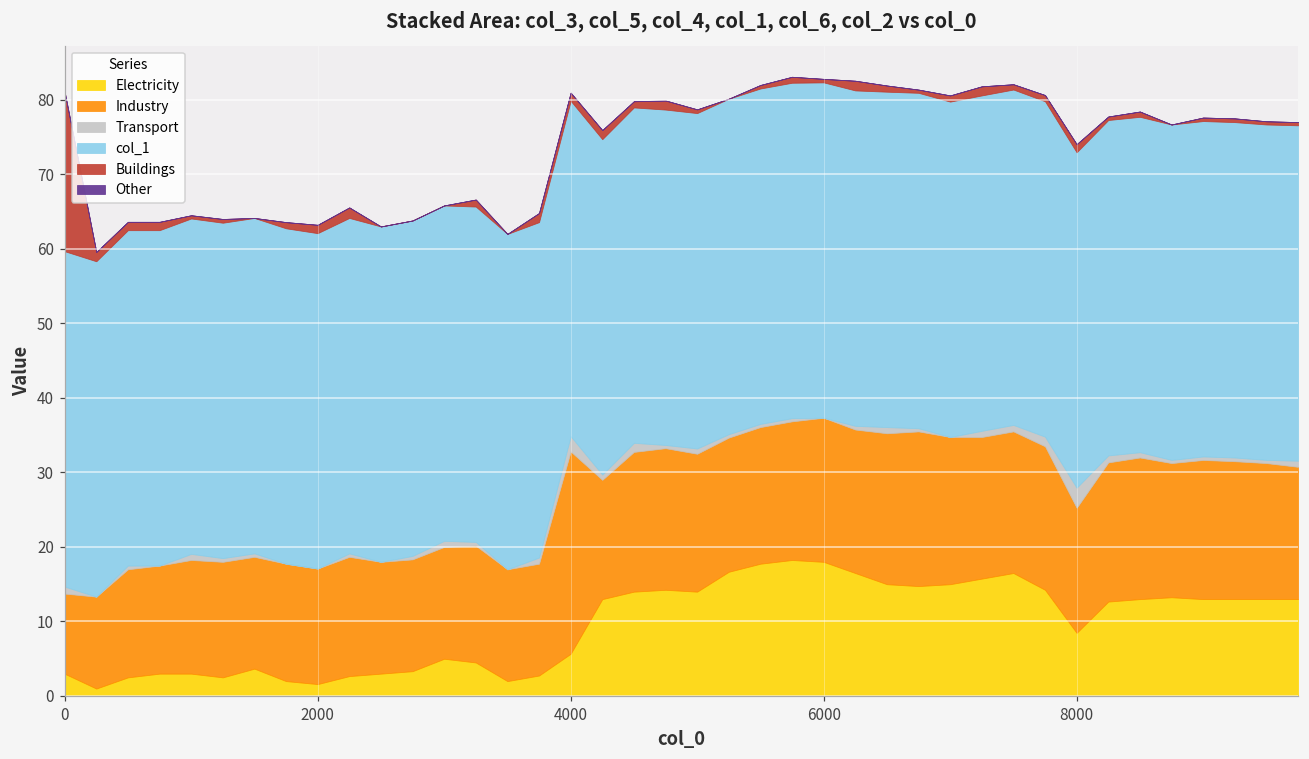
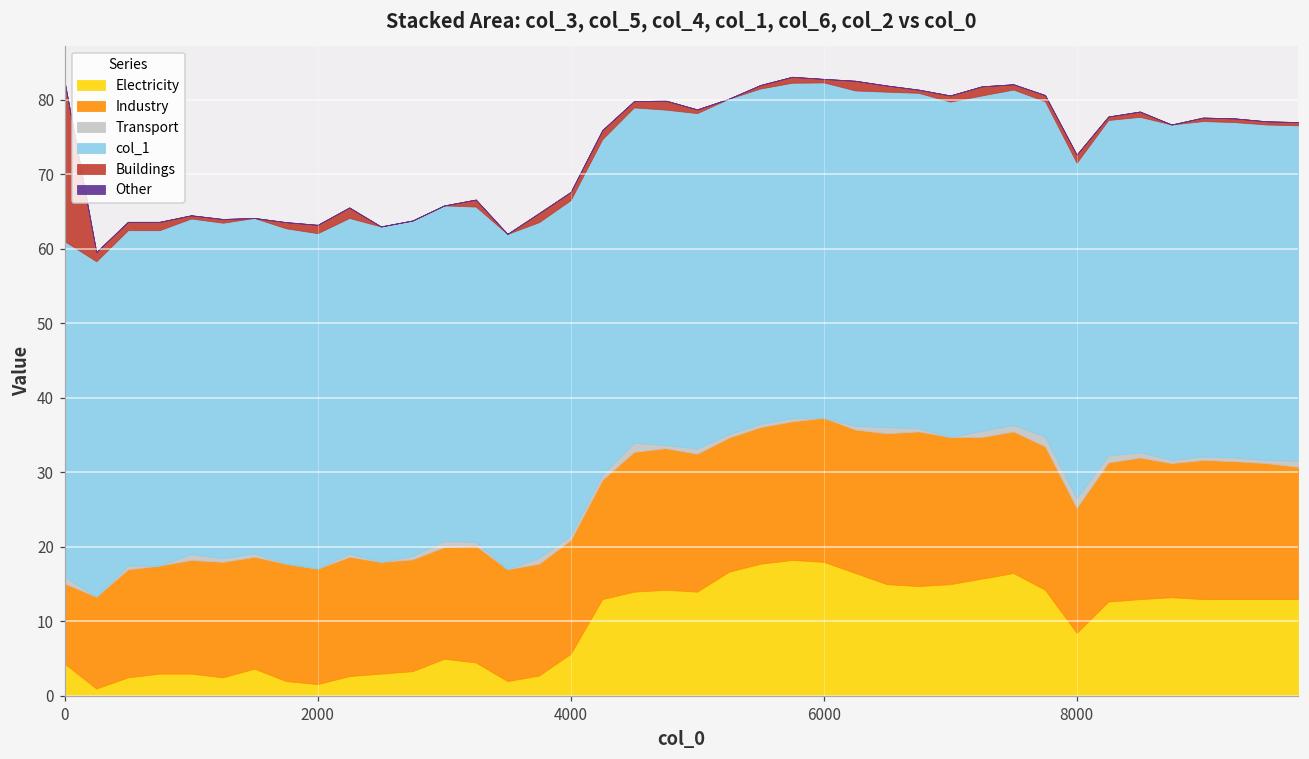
  {
    "Electricity": {
-     "0": 3,
+     "0": 4,
      "2000": 2,
      "4000": 6,
      "6000": 18,
      "8000": 8
    },
    "Industry": {
      "0": 11,
-     "4000": 27,
+     "4000": 15,
      "8000": 17
    },
    "Transport": {
      "0": 1,
-     "4000": 2,
-     "8000": 3
+     "4000": 1,
+     "8000": 1
    },
    "col_1": {
      "0": 45,
      "2000": 45,
      "4000": 45,
      "6000": 45,
      "8000": 45
    },
    "Other": {
      "6000": 0
    }
  }
